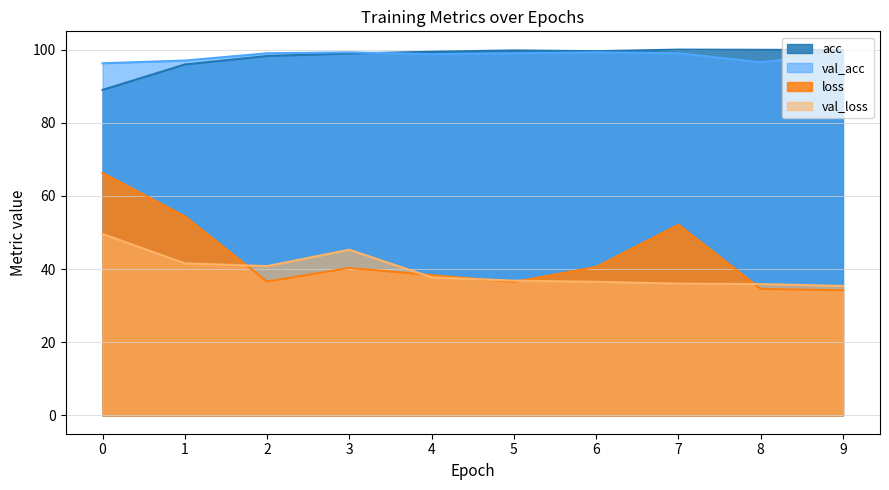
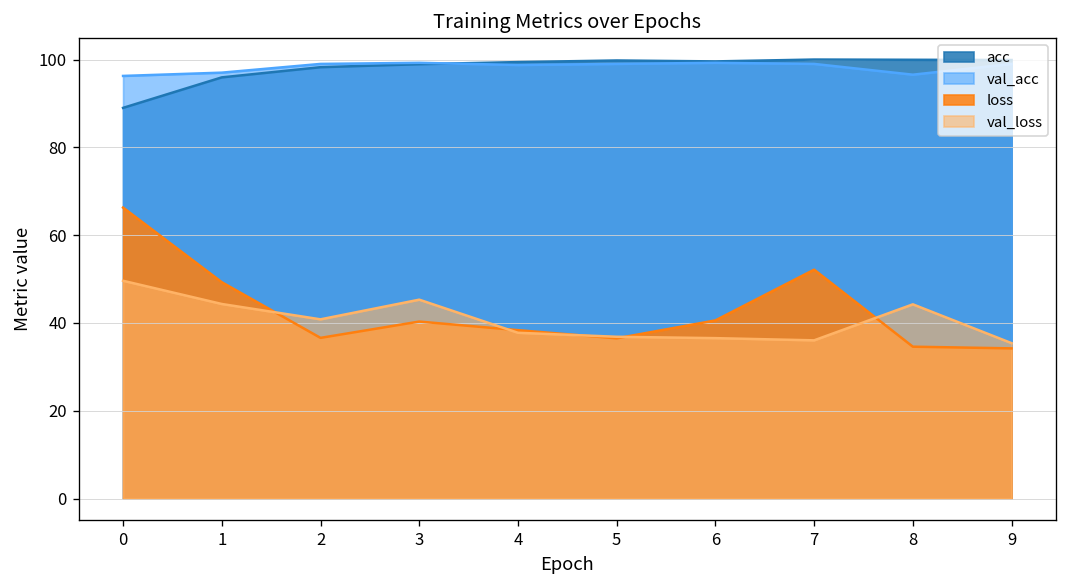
  {
    "acc": {
      "0": 89,
      "1": 96,
      "2": 98,
      "5": 100,
      "7": 100,
      "8": 100
    },
    "val_acc": {
      "0": 96,
      "1": 97,
      "2": 99,
      "5": 99,
      "7": 99,
      "8": 97
    },
    "loss": {
      "0": 66,
-     "1": 54,
+     "1": 49,
      "2": 37,
      "3": 40,
      "6": 41,
      "7": 52,
      "8": 35,
      "9": 34
    },
    "val_loss": {
      "0": 50,
-     "1": 42,
+     "1": 44,
      "2": 41,
      "3": 45,
      "6": 37,
      "7": 36,
-     "8": 36,
+     "8": 44,
      "9": 35
    }
  }
